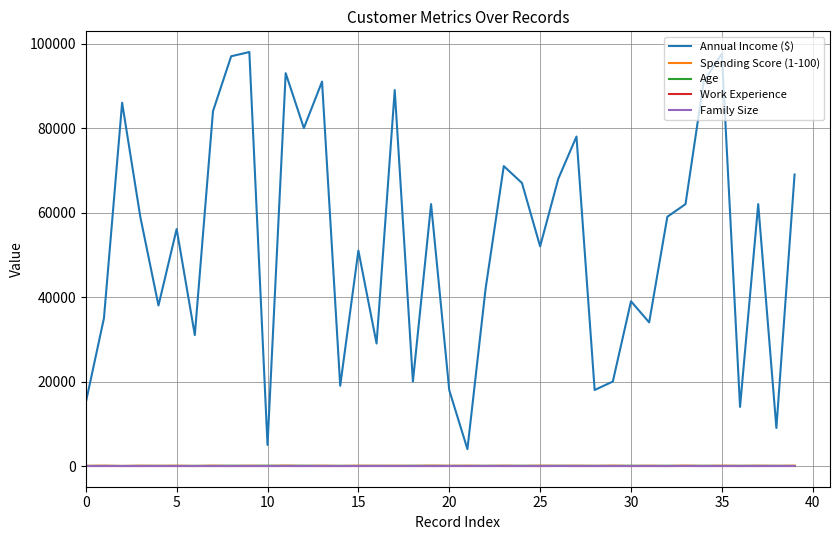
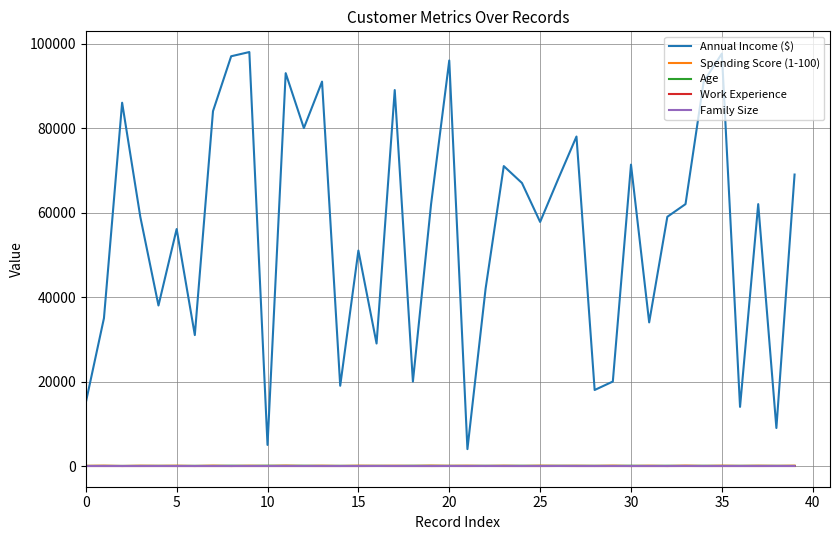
  {
    "Annual Income ($)": {
      "0": 15000,
      "5": 56000,
      "10": 5000,
      "15": 51000,
-     "20": 18000,
-     "25": 52000,
-     "30": 39000
+     "20": 96000,
+     "25": 58000,
+     "30": 71000
    },
    "Family Size": {
      "0": 0,
      "5": 0,
      "10": 0,
      "15": 0,
      "20": 0,
      "25": 0,
      "30": 0,
      "35": 0
    }
  }
